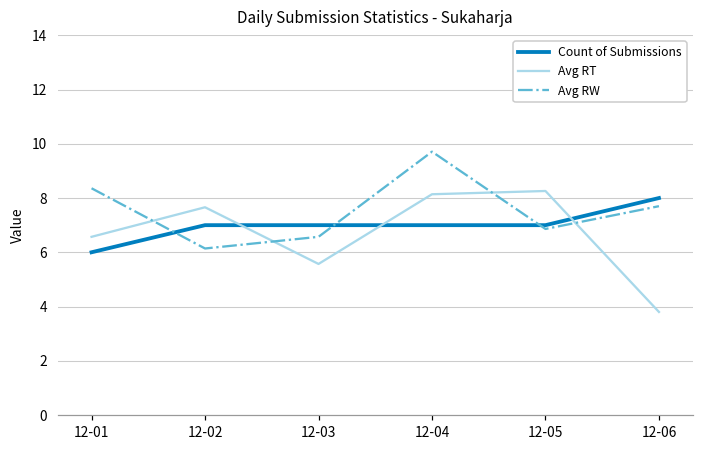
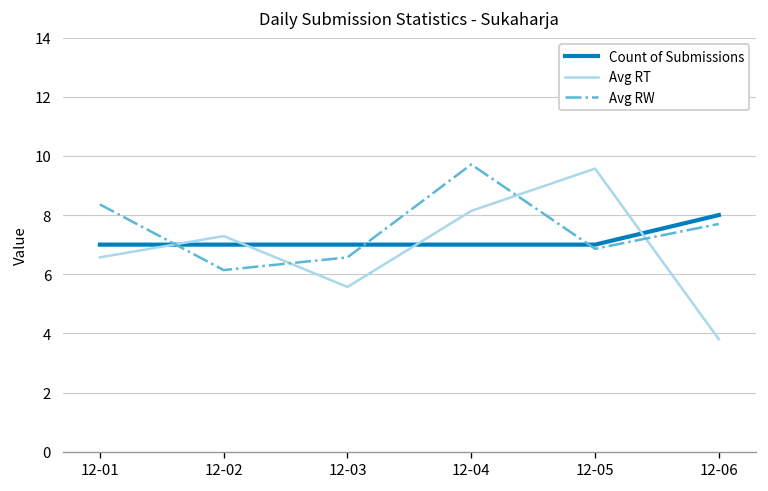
  {
    "Count of Submissions": {
-     "12-01": 6,
+     "12-01": 7,
      "12-02": 7,
      "12-03": 7,
      "12-04": 7,
      "12-05": 7,
      "12-06": 8
    },
    "Avg RT": {
      "12-01": 6.6,
-     "12-02": 7.7,
+     "12-02": 7.3,
      "12-03": 5.6,
      "12-04": 8.1,
-     "12-05": 8.3,
+     "12-05": 9.6,
      "12-06": 3.8
    },
    "Avg RW": {
      "12-01": 8.4,
      "12-02": 6.1,
      "12-03": 6.6,
      "12-04": 9.7,
      "12-05": 6.9,
      "12-06": 7.7
    }
  }
